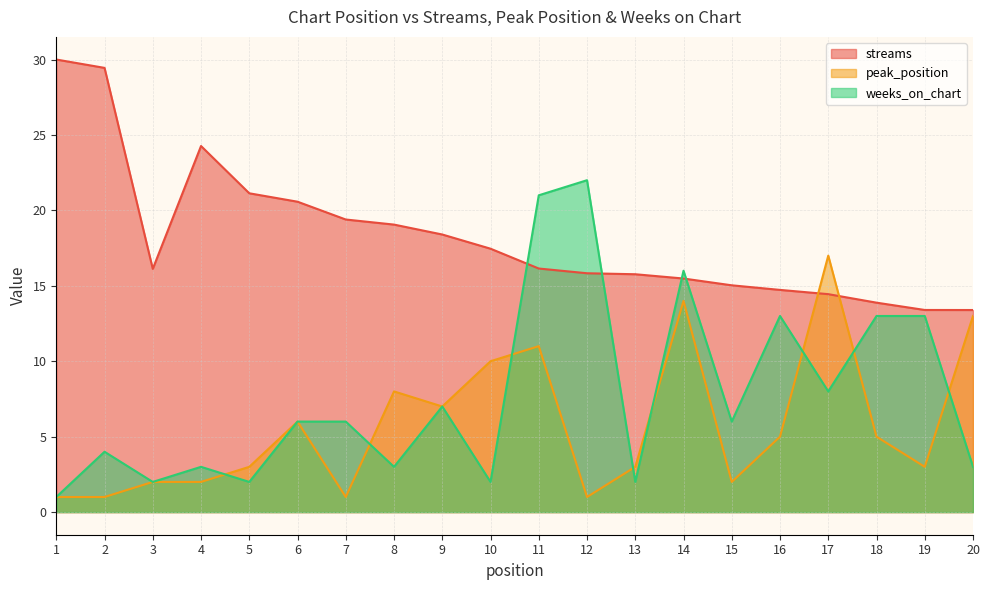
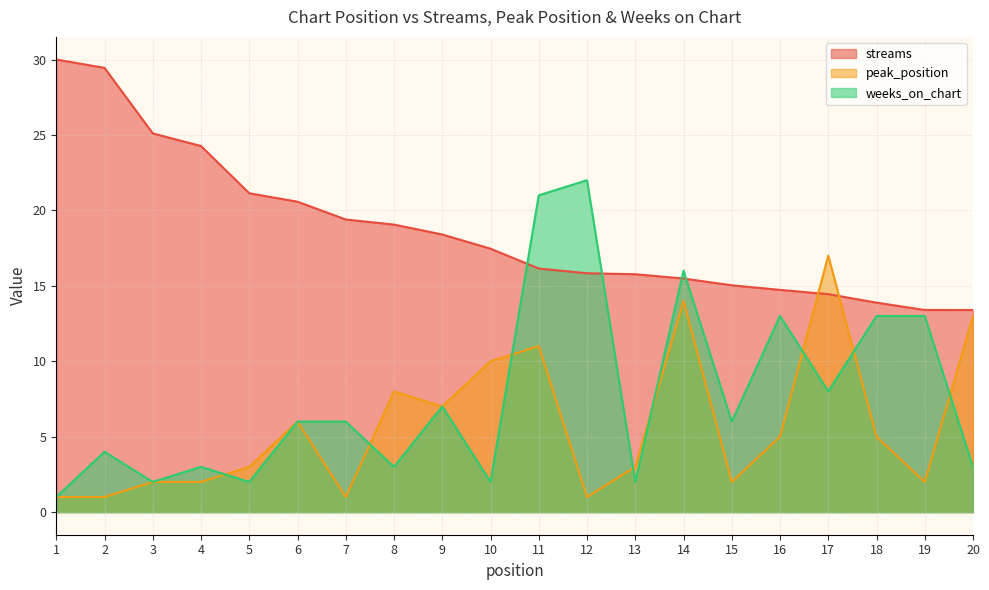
  {
    "streams": {
      "1": 30.0,
      "2": 29.4,
-     "3": 16.1,
+     "3": 25.1,
      "4": 24.3,
      "5": 21.1,
      "6": 20.6,
      "7": 19.4,
      "8": 19.1,
      "9": 18.4,
      "10": 17.5,
      "11": 16.1,
      "12": 15.8,
      "13": 15.8,
      "14": 15.5,
      "15": 15.0,
      "16": 14.7,
      "17": 14.4,
      "18": 13.9,
      "19": 13.4,
      "20": 13.4
    },
    "peak_position": {
      "2": 1,
      "4": 2,
      "5": 3,
      "7": 1,
      "8": 8,
      "10": 10,
      "11": 11,
      "12": 1,
      "13": 3,
      "14": 14,
      "15": 2,
      "16": 5,
      "17": 17,
      "18": 5,
-     "19": 3,
+     "19": 2,
      "20": 13
    },
    "weeks_on_chart": {
      "2": 4.0,
      "4": 3.0,
      "5": 2.0,
      "7": 6.0,
      "8": 3.0,
      "10": 2.0,
      "11": 21.0,
      "12": 22.0,
      "13": 2.0,
      "14": 16.0,
      "15": 6.0,
      "16": 13.0,
      "17": 8.0,
      "18": 13.0,
      "19": 13.0,
      "20": 3.0
    }
  }
